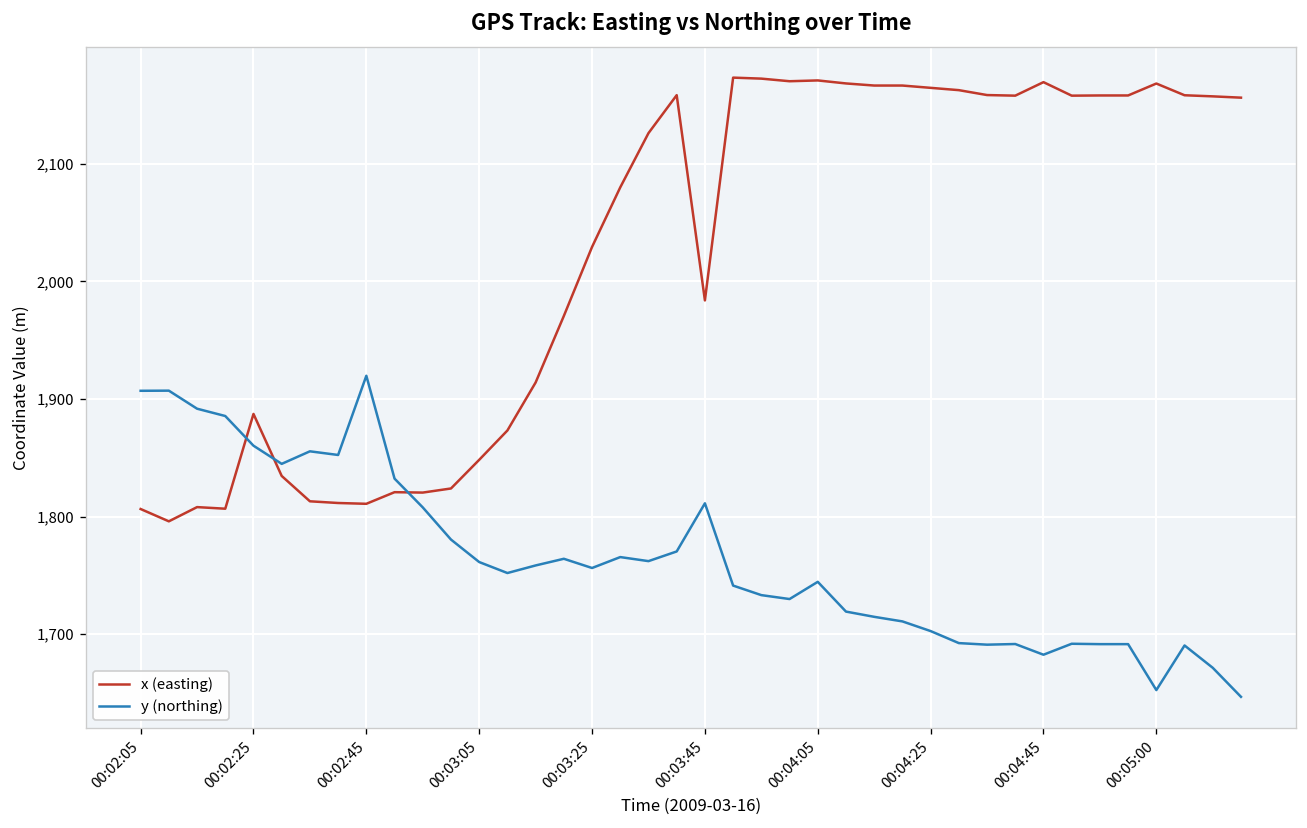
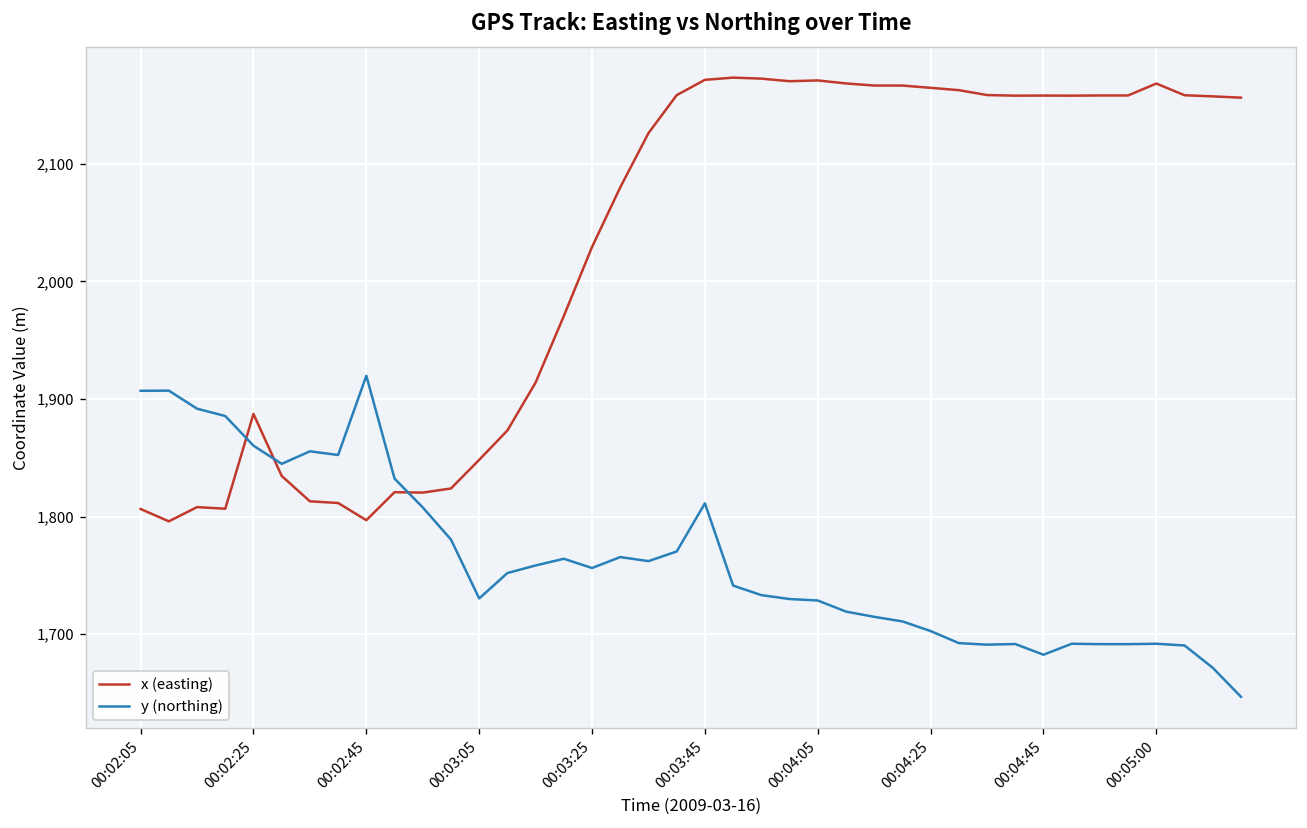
  {
    "x (easting)": {
      "00:02:05": "1,810",
      "00:02:25": "1,890",
-     "00:02:45": "1,810",
+     "00:02:45": "1,800",
      "00:03:05": "1,850",
      "00:03:25": "2,030",
-     "00:03:45": "1,980",
+     "00:03:45": "2,170",
      "00:04:05": "2,170",
      "00:04:25": "2,160",
-     "00:04:45": "2,170",
+     "00:04:45": "2,160",
      "00:05:00": "2,170"
    },
    "y (northing)": {
      "00:02:05": "1,910",
      "00:02:25": "1,860",
      "00:02:45": "1,920",
-     "00:03:05": "1,760",
+     "00:03:05": "1,730",
      "00:03:25": "1,760",
      "00:03:45": "1,810",
-     "00:04:05": "1,740",
+     "00:04:05": "1,730",
      "00:04:25": "1,700",
      "00:04:45": "1,680",
-     "00:05:00": "1,650"
+     "00:05:00": "1,690"
    }
  }
